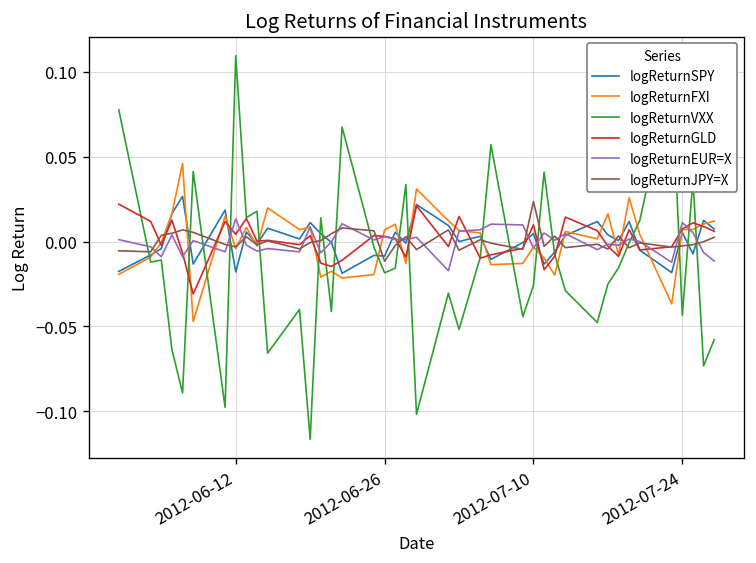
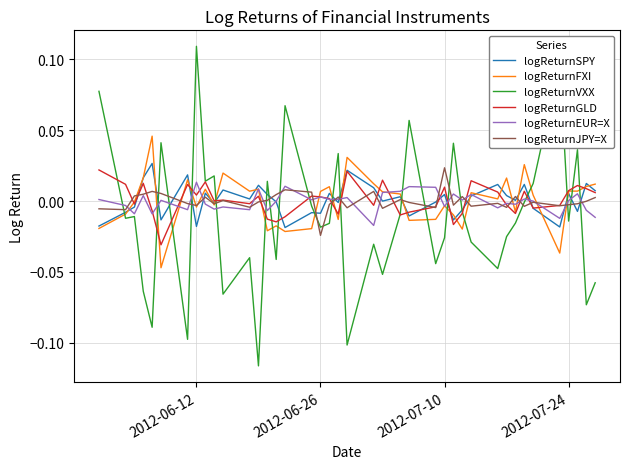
  {
    "logReturnSPY": {
      "2012-06-12": -0.018,
      "2012-06-26": -0.009,
      "2012-07-10": 0.005
    },
    "logReturnFXI": {
      "2012-06-26": 0.007
    },
    "logReturnVXX": {
      "2012-06-12": 0.109,
      "2012-06-26": -0.018,
      "2012-07-10": -0.026,
-     "2012-07-24": -0.043
+     "2012-07-24": -0.014
    },
    "logReturnGLD": {
      "2012-06-12": 0.004,
      "2012-07-10": 0.010
    },
    "logReturnEUR=X": {
      "2012-06-12": 0.013,
-     "2012-07-24": 0.011
+     "2012-07-24": 0.000
    },
    "logReturnJPY=X": {
-     "2012-06-26": -0.012,
+     "2012-06-26": -0.024,
      "2012-07-10": 0.024,
      "2012-07-24": -0.003
    }
  }
